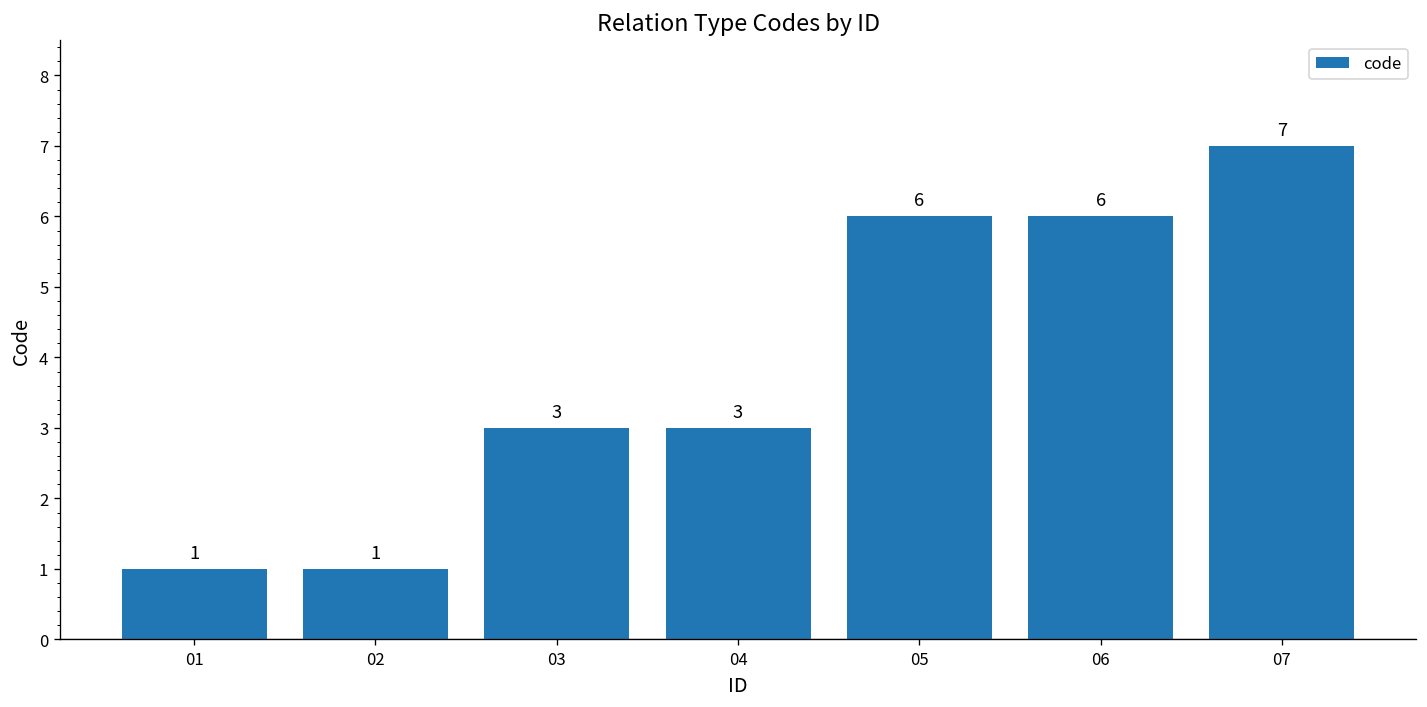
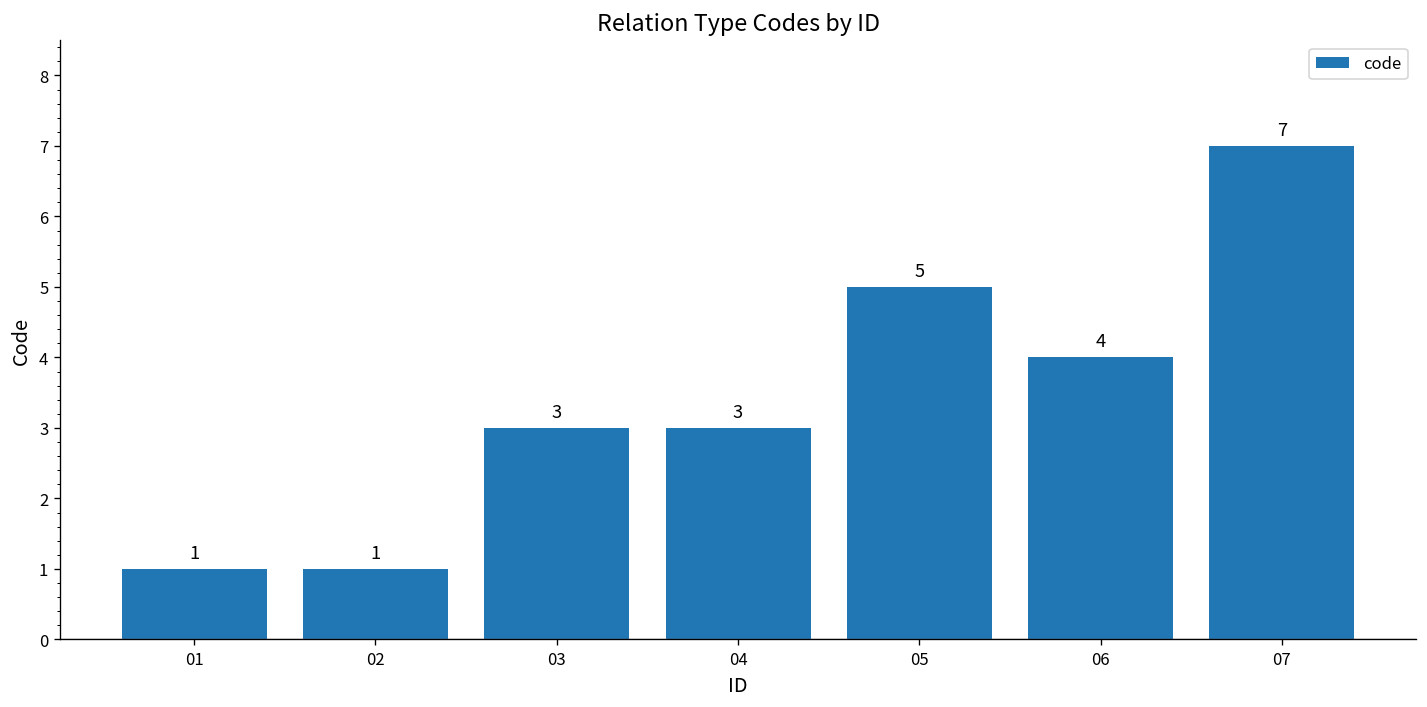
  {
    "01": 1,
    "02": 1,
    "03": 3,
    "04": 3,
-   "05": 6,
-   "06": 6,
+   "05": 5,
+   "06": 4,
    "07": 7
  }
